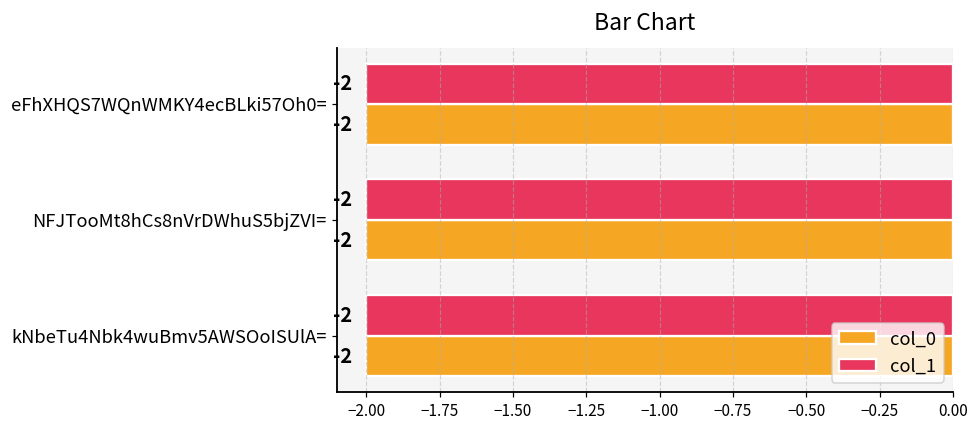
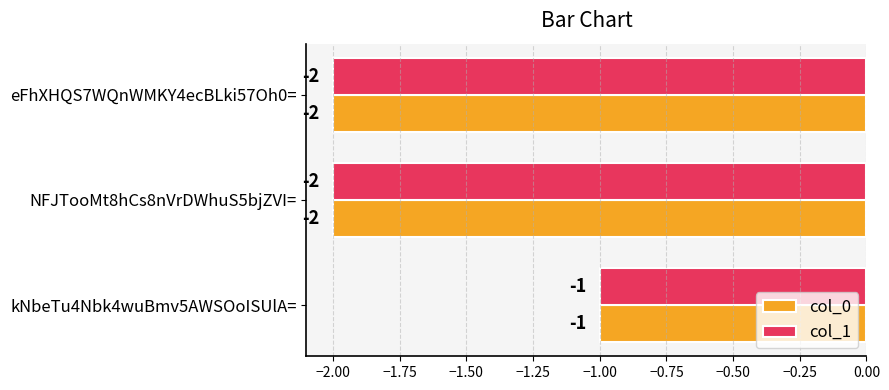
  {
    "col_0": {
      "eFhXHQS7WQnWMKY4ecBLki57Oh0=": -2,
      "NFJTooMt8hCs8nVrDWhuS5bjZVI=": -2,
-     "kNbeTu4Nbk4wuBmv5AWSOoISUlA=": -2
+     "kNbeTu4Nbk4wuBmv5AWSOoISUlA=": -1
    },
    "col_1": {
      "eFhXHQS7WQnWMKY4ecBLki57Oh0=": -2,
      "NFJTooMt8hCs8nVrDWhuS5bjZVI=": -2,
-     "kNbeTu4Nbk4wuBmv5AWSOoISUlA=": -2
+     "kNbeTu4Nbk4wuBmv5AWSOoISUlA=": -1
    }
  }
